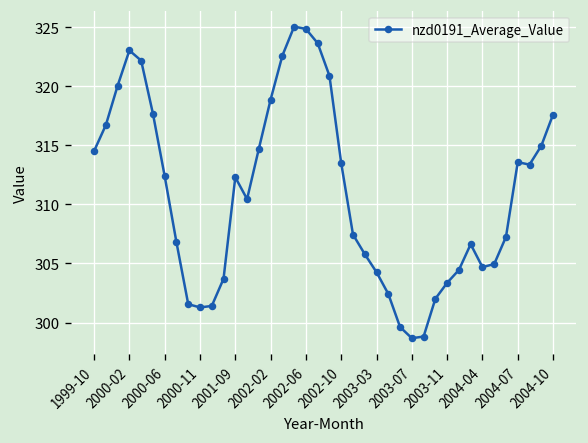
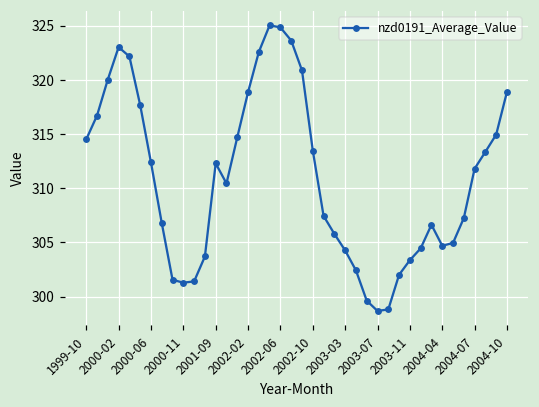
  {
    "1999-10": 315,
    "2000-02": 323,
    "2000-06": 312,
    "2000-11": 301,
    "2001-09": 312,
    "2002-02": 319,
    "2002-06": 325,
    "2002-10": 313,
    "2003-03": 304,
    "2003-07": 299,
    "2003-11": 303,
    "2004-04": 305,
-   "2004-07": 314,
-   "2004-10": 318
+   "2004-07": 312,
+   "2004-10": 319
  }
